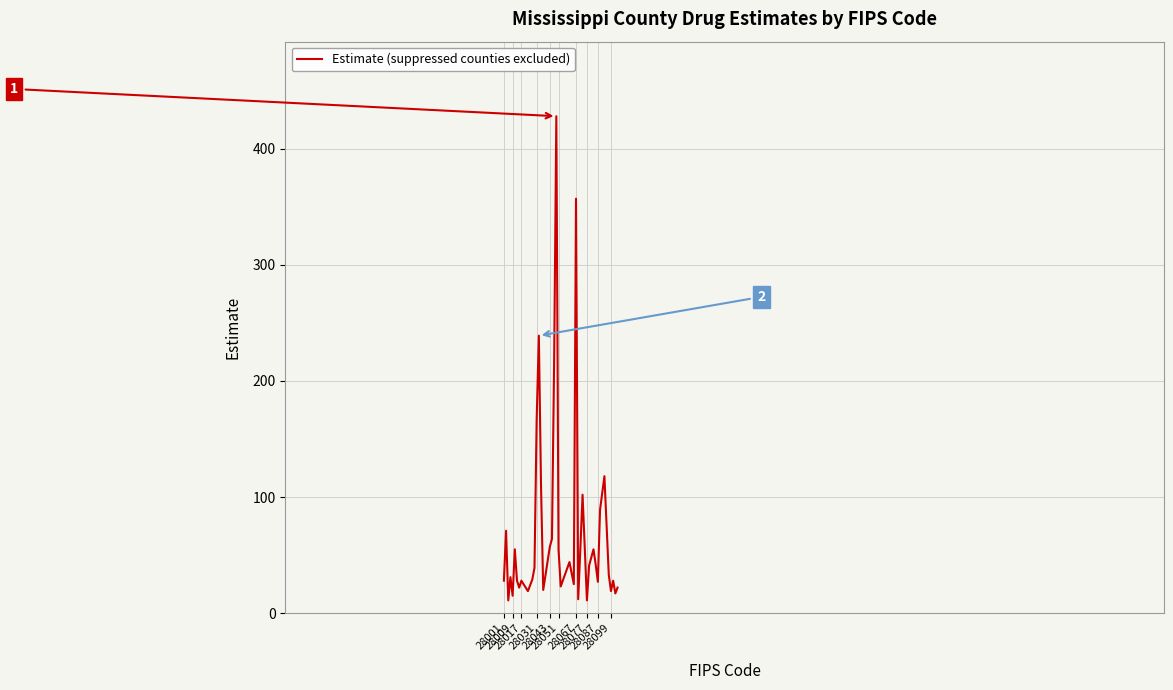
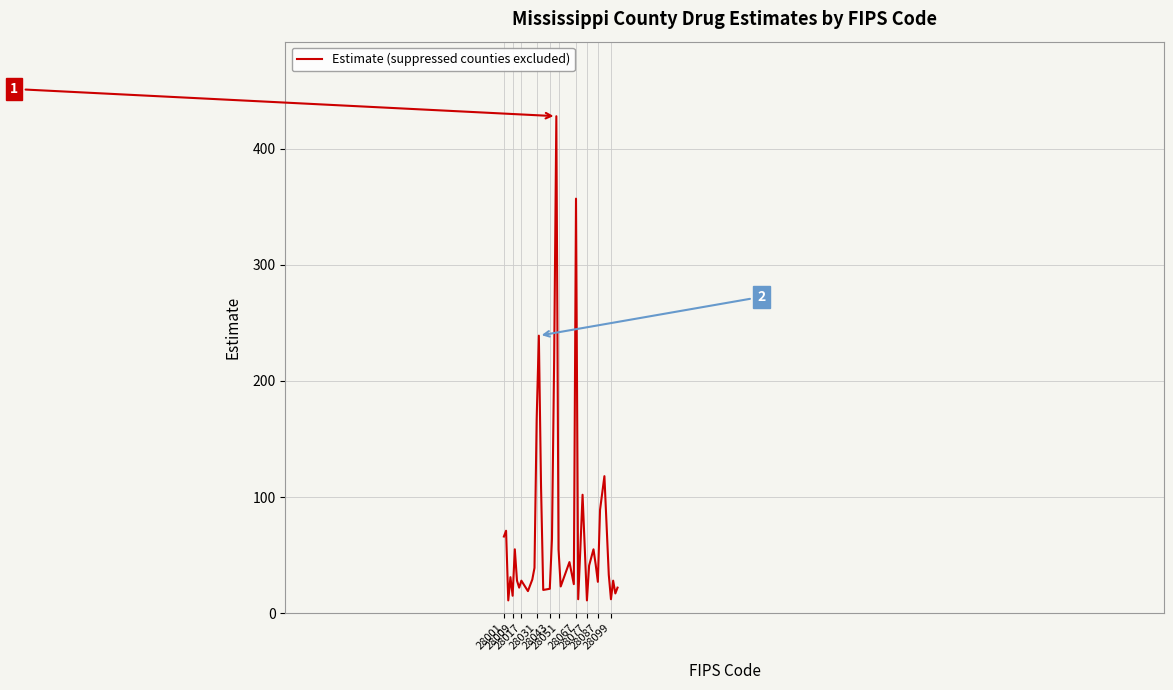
  {
-   "28001": 28,
+   "28001": 66,
    "28009": 15,
    "28017": 28,
    "28031": 167,
-   "28043": 57,
+   "28043": 21,
    "28051": 55,
    "28067": 357,
    "28077": 11,
    "28087": 27,
-   "28099": 19
+   "28099": 12
  }
